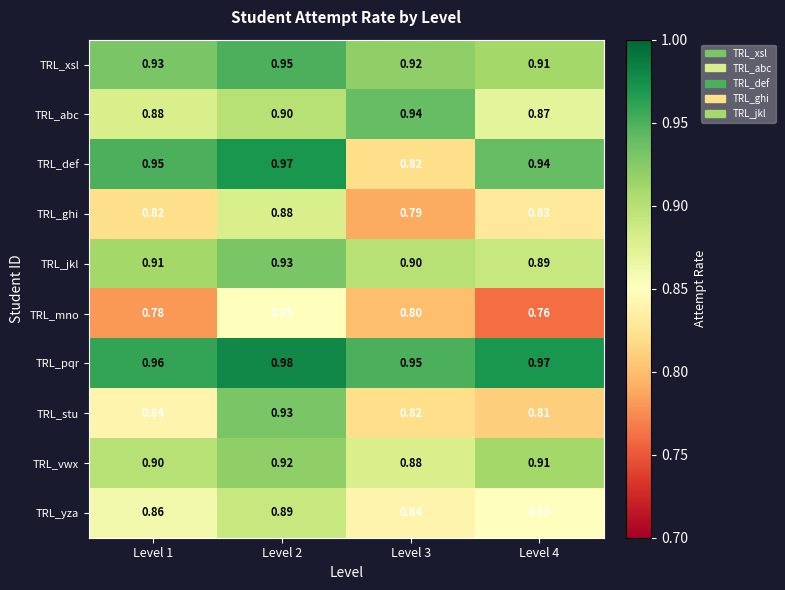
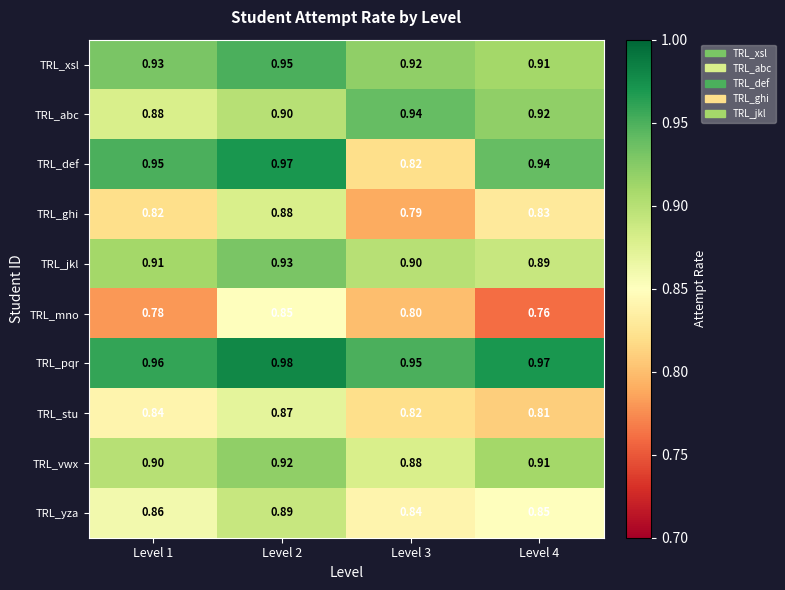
  {
    "TRL_xsl": {
      "Level 1": 0.93,
      "Level 2": 0.95,
      "Level 3": 0.92,
      "Level 4": 0.91
    },
    "TRL_abc": {
      "Level 1": 0.88,
      "Level 2": 0.90,
      "Level 3": 0.94,
-     "Level 4": 0.87
+     "Level 4": 0.92
    },
    "TRL_def": {
      "Level 1": 0.95,
      "Level 2": 0.97,
      "Level 3": 0.82,
      "Level 4": 0.94
    },
    "TRL_ghi": {
      "Level 1": 0.82,
      "Level 2": 0.88,
      "Level 3": 0.79,
      "Level 4": 0.83
    },
    "TRL_jkl": {
      "Level 1": 0.91,
      "Level 2": 0.93,
      "Level 3": 0.90,
      "Level 4": 0.89
    },
    "TRL_mno": {
      "Level 1": 0.78,
      "Level 2": 0.85,
      "Level 3": 0.80,
      "Level 4": 0.76
    },
    "TRL_pqr": {
      "Level 1": 0.96,
      "Level 2": 0.98,
      "Level 3": 0.95,
      "Level 4": 0.97
    },
    "TRL_stu": {
      "Level 1": 0.84,
-     "Level 2": 0.93,
+     "Level 2": 0.87,
      "Level 3": 0.82,
      "Level 4": 0.81
    },
    "TRL_vwx": {
      "Level 1": 0.90,
      "Level 2": 0.92,
      "Level 3": 0.88,
      "Level 4": 0.91
    },
    "TRL_yza": {
      "Level 1": 0.86,
      "Level 2": 0.89,
      "Level 3": 0.84,
      "Level 4": 0.85
    }
  }
